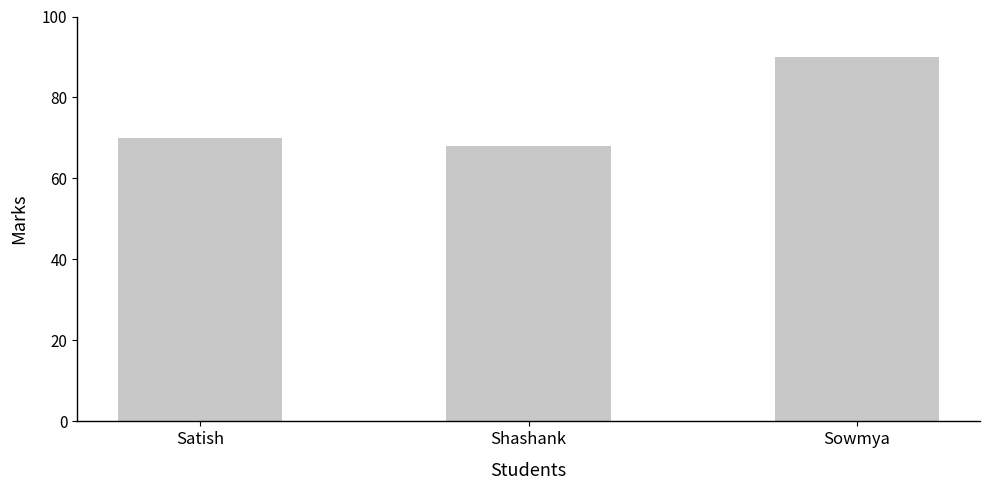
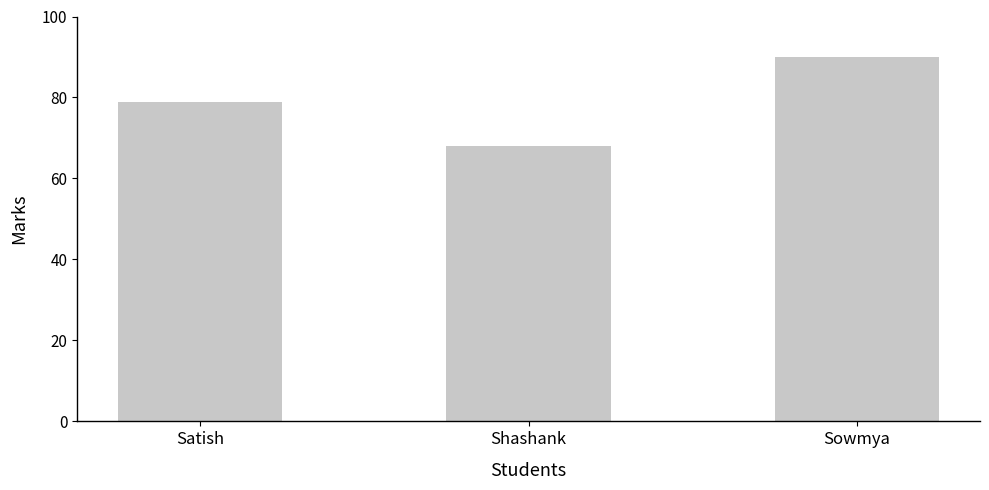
  {
-   "Satish": 70,
+   "Satish": 79,
    "Shashank": 68,
    "Sowmya": 90
  }
